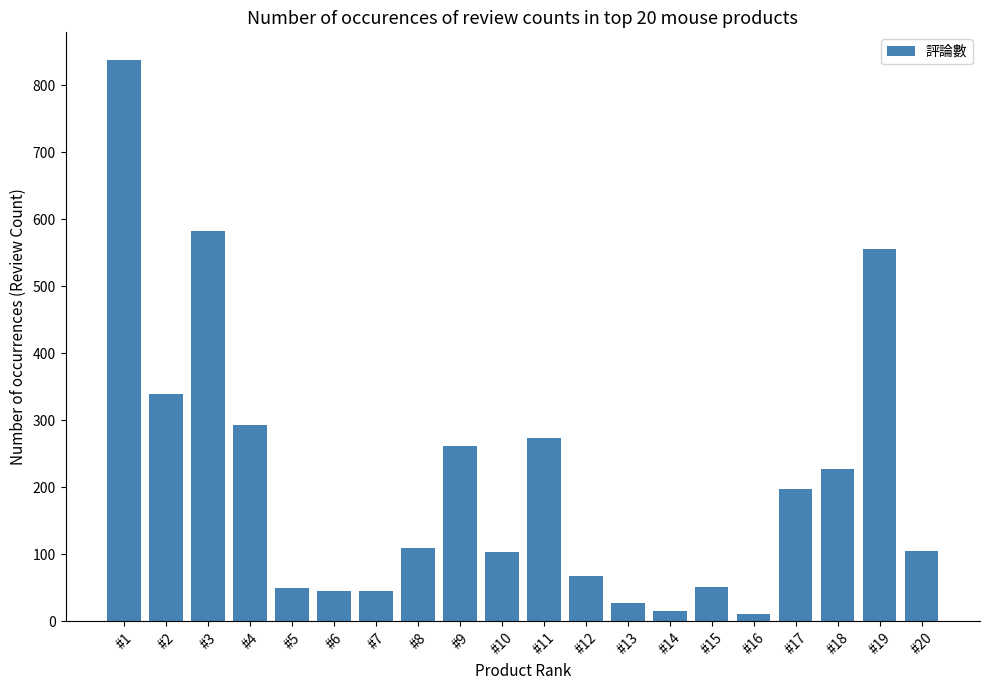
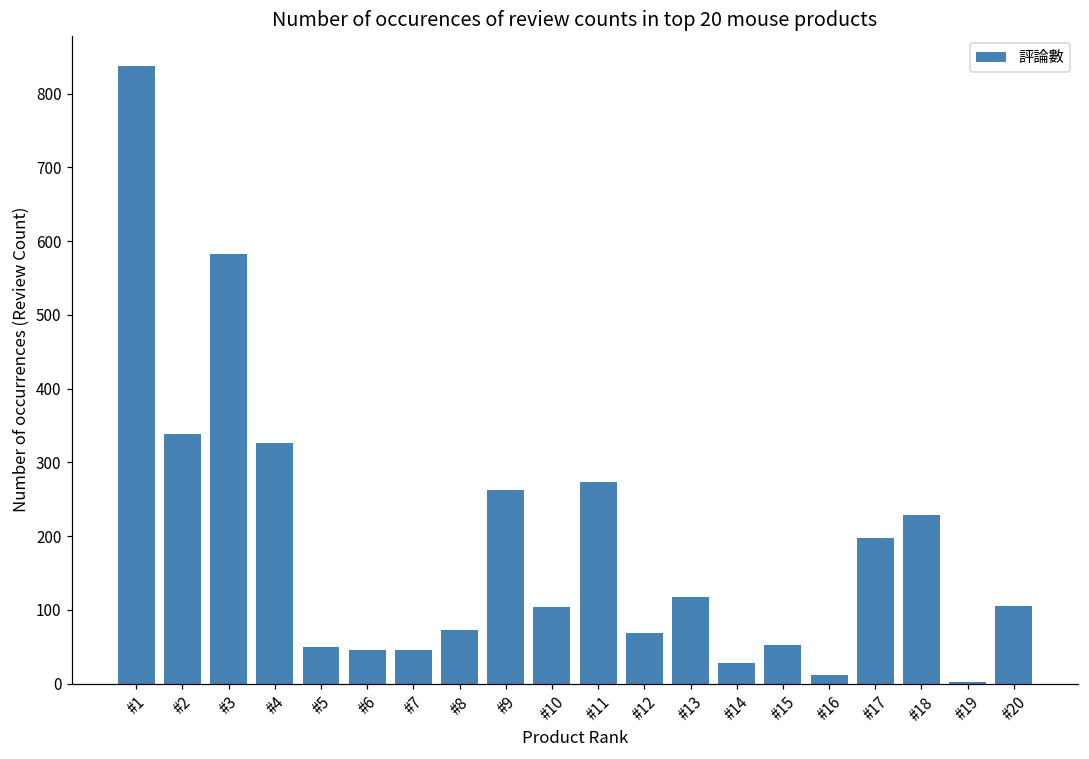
  {
    "#1": 840,
    "#2": 340,
    "#3": 580,
-   "#4": 290,
+   "#4": 330,
    "#5": 50,
    "#6": 50,
    "#7": 50,
-   "#8": 110,
+   "#8": 70,
    "#9": 260,
    "#10": 100,
    "#11": 270,
    "#12": 70,
-   "#13": 30,
-   "#14": 20,
+   "#13": 120,
+   "#14": 30,
    "#15": 50,
    "#16": 10,
    "#17": 200,
    "#18": 230,
-   "#19": 560,
+   "#19": 0,
    "#20": 110
  }
